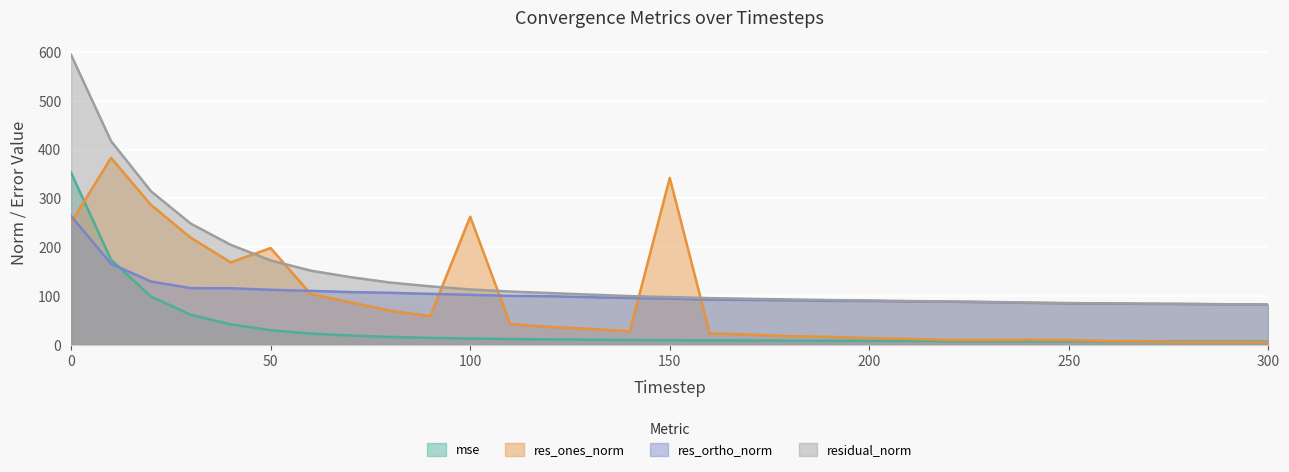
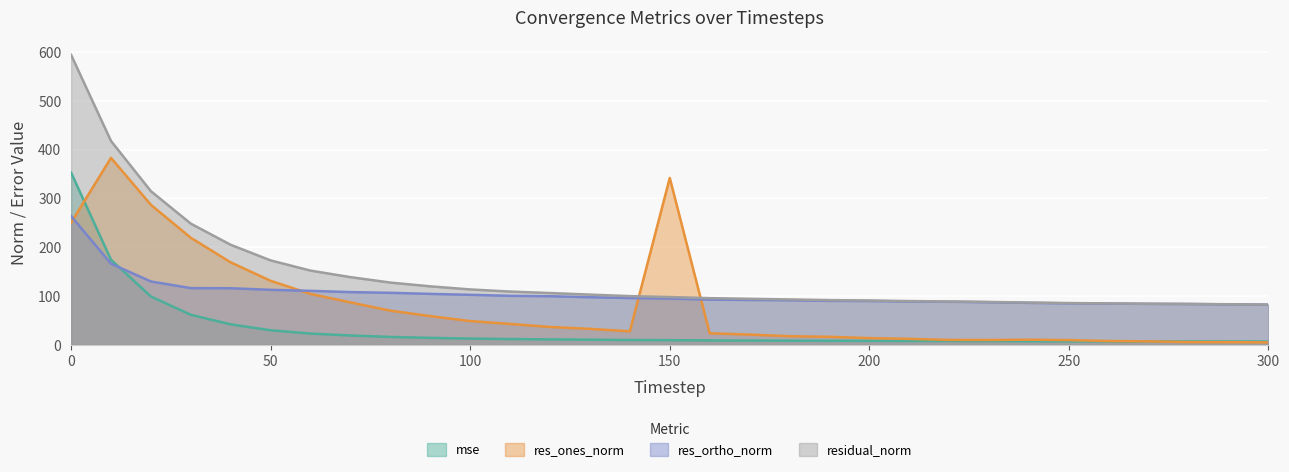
  {
    "res_ones_norm": {
      "0": 250,
-     "50": 200,
-     "100": 260,
+     "50": 130,
+     "100": 50,
      "150": 340,
      "200": 10
    }
  }
